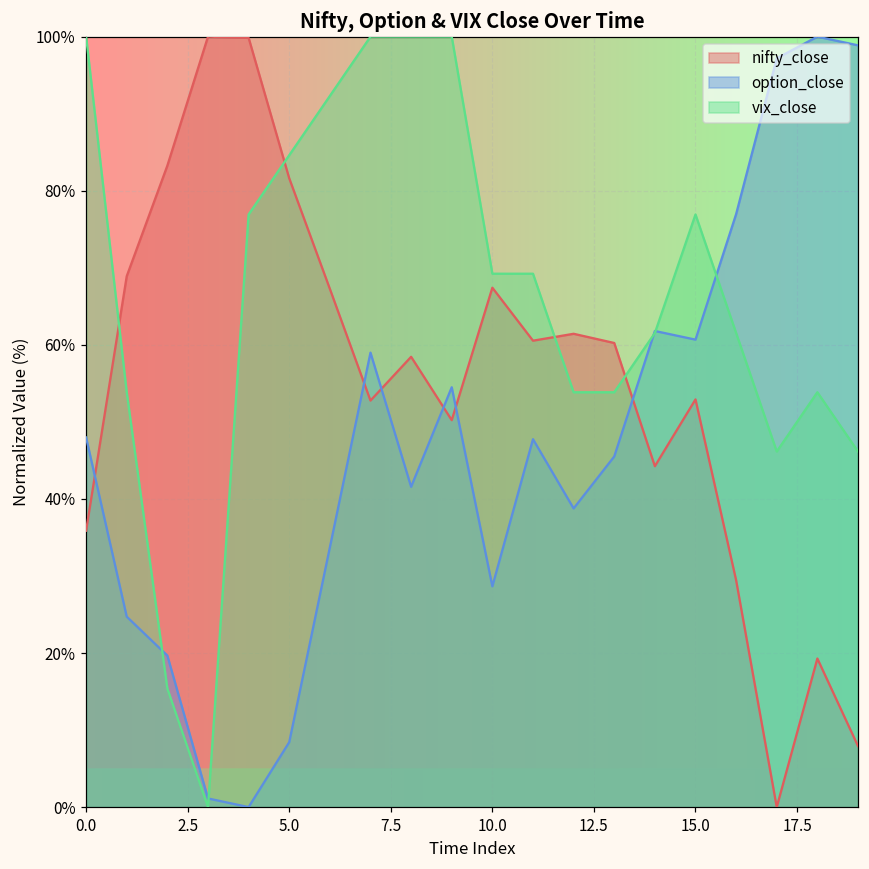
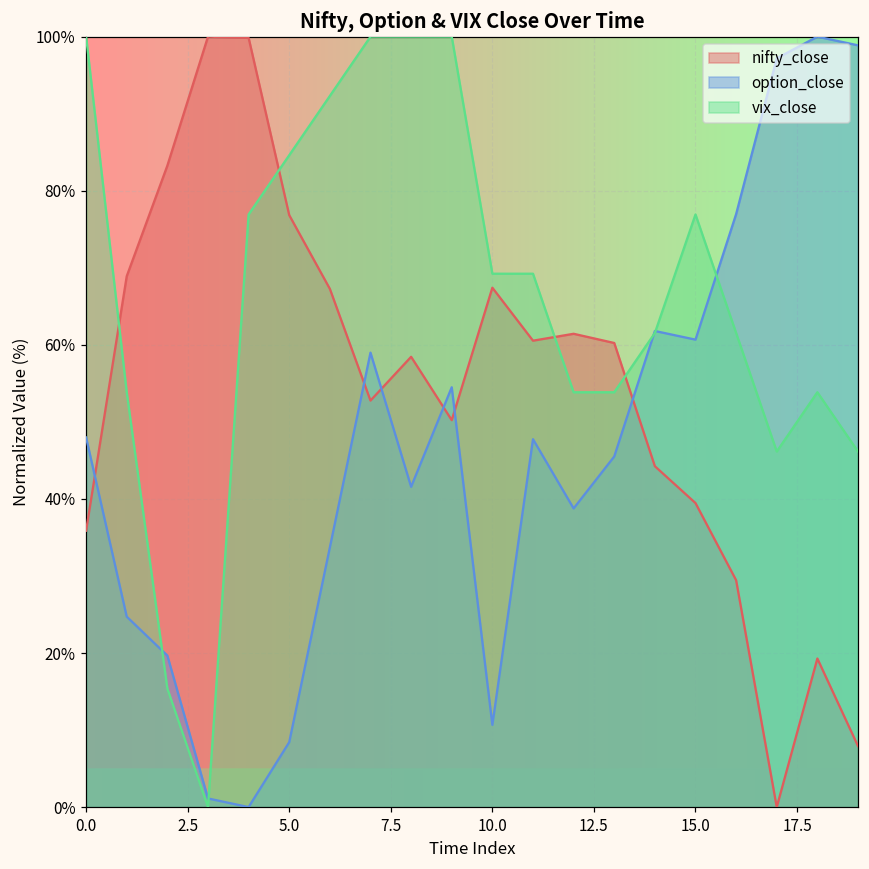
  {
    "nifty_close": {
      "0.0": "36%",
-     "5.0": "82%",
+     "5.0": "77%",
      "10.0": "67%",
-     "15.0": "53%"
+     "15.0": "39%"
    },
    "option_close": {
      "0.0": "48%",
      "5.0": "8%",
-     "10.0": "29%",
+     "10.0": "11%",
      "15.0": "61%"
    },
    "vix_close": {
      "0.0": "100%",
      "5.0": "85%",
      "10.0": "69%",
      "15.0": "77%"
    }
  }
